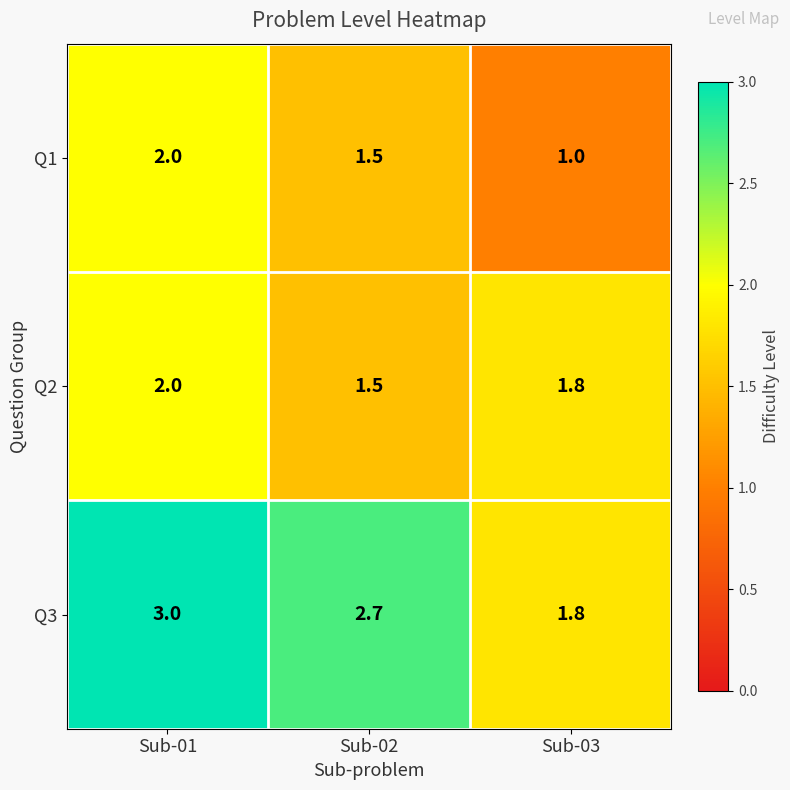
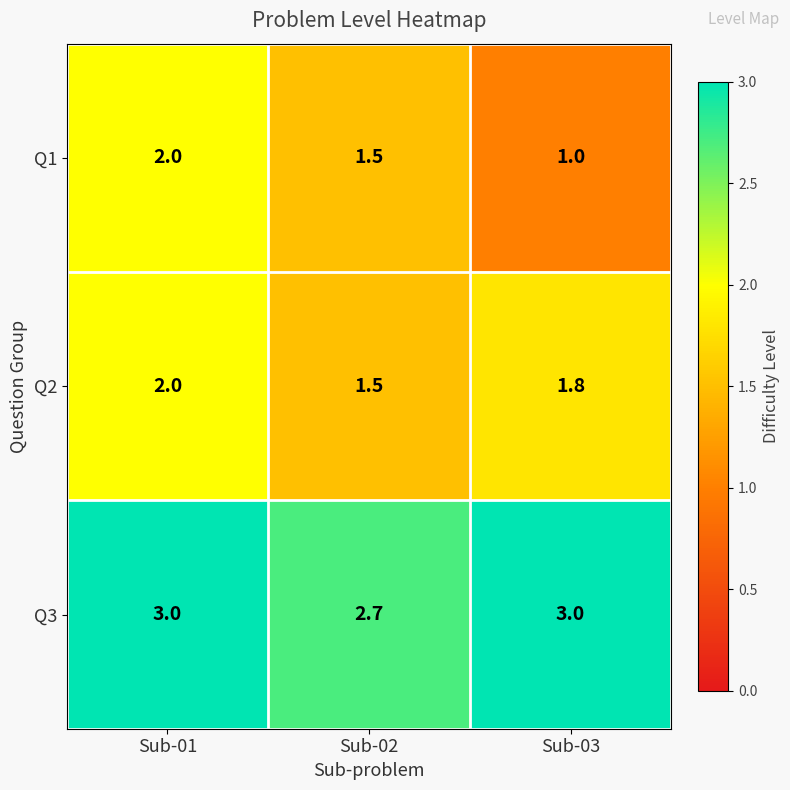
  {
    "Q1": {
      "Sub-01": 2.0,
      "Sub-02": 1.5,
      "Sub-03": 1.0
    },
    "Q2": {
      "Sub-01": 2.0,
      "Sub-02": 1.5,
      "Sub-03": 1.8
    },
    "Q3": {
      "Sub-01": 3.0,
      "Sub-02": 2.7,
-     "Sub-03": 1.8
+     "Sub-03": 3.0
    }
  }
